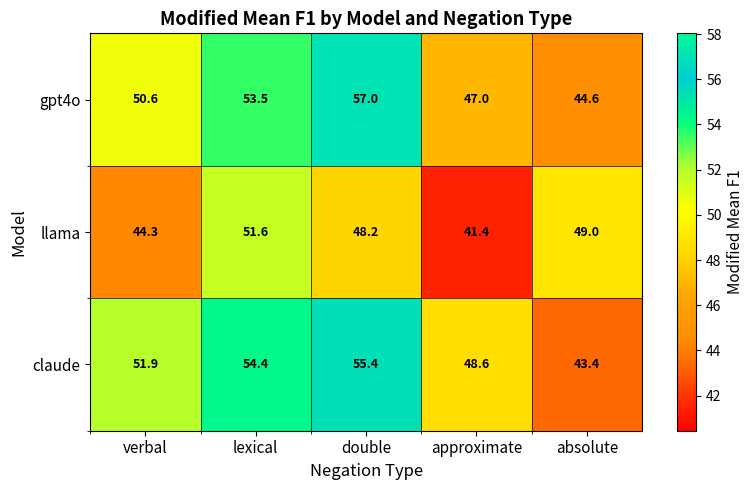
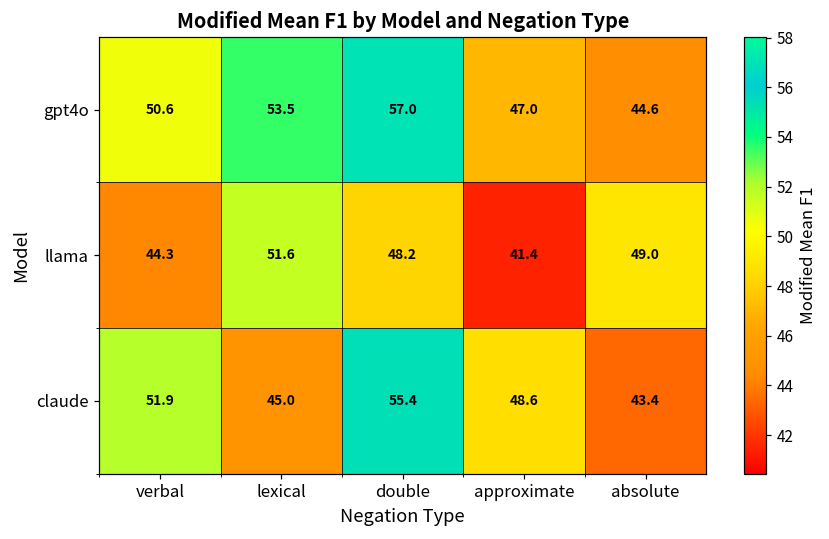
  {
    "gpt4o": {
      "verbal": 50.6,
      "lexical": 53.5,
      "double": 57.0,
      "approximate": 47.0,
      "absolute": 44.6
    },
    "llama": {
      "verbal": 44.3,
      "lexical": 51.6,
      "double": 48.2,
      "approximate": 41.4,
      "absolute": 49.0
    },
    "claude": {
      "verbal": 51.9,
-     "lexical": 54.4,
+     "lexical": 45.0,
      "double": 55.4,
      "approximate": 48.6,
      "absolute": 43.4
    }
  }
